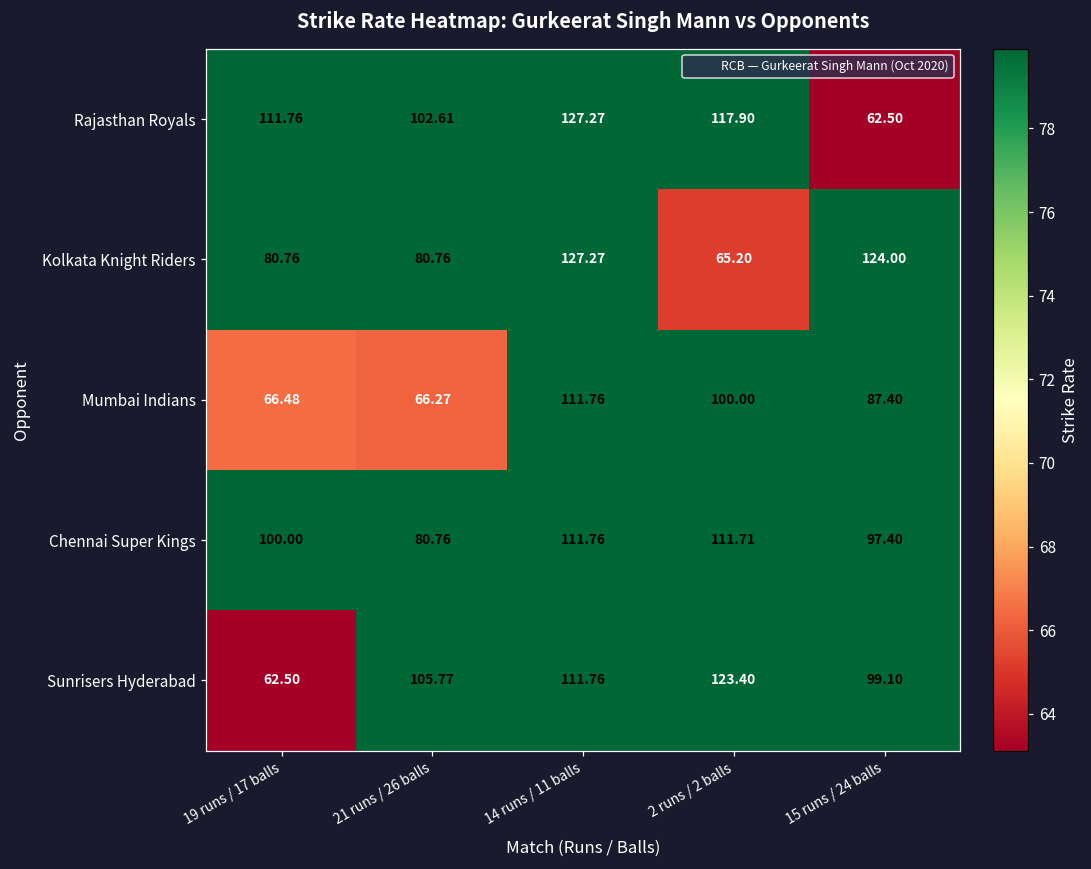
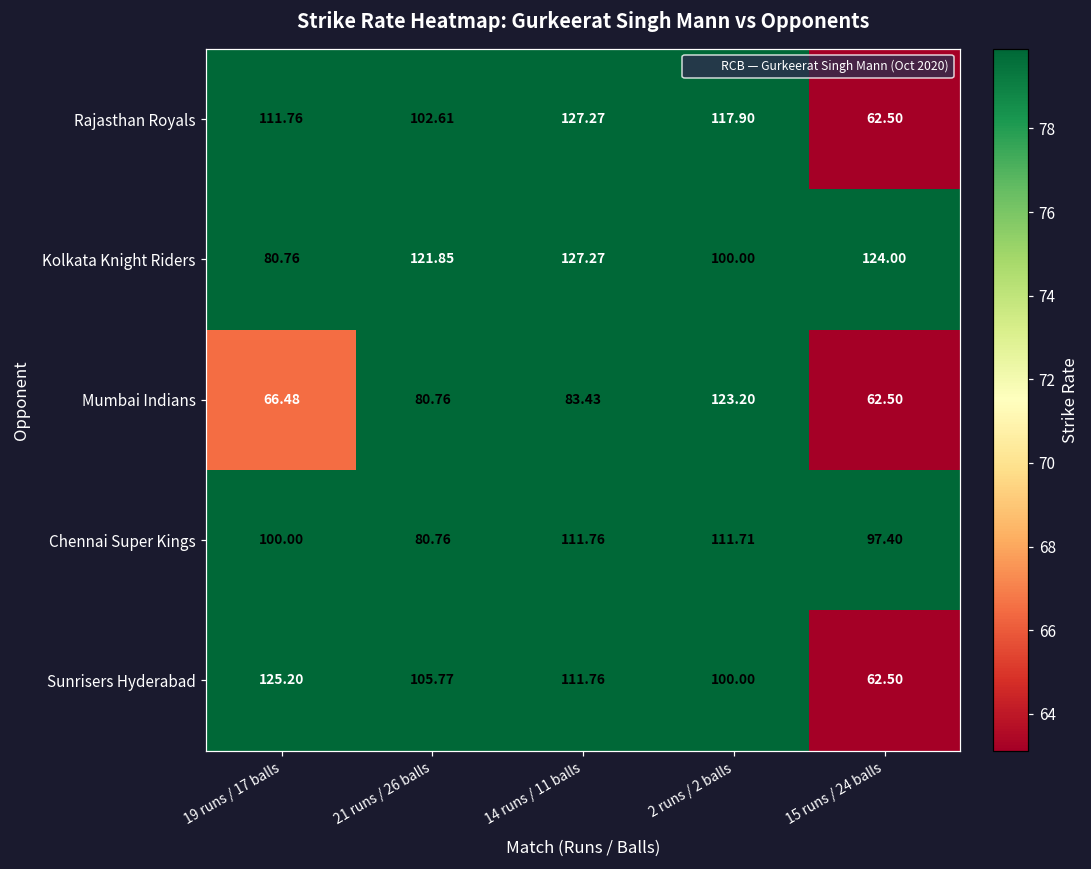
  {
    "Rajasthan Royals": {
      "19 runs / 17 balls": 111.76,
      "21 runs / 26 balls": 102.61,
      "14 runs / 11 balls": 127.27,
      "2 runs / 2 balls": 117.90,
      "15 runs / 24 balls": 62.50
    },
    "Kolkata Knight Riders": {
      "19 runs / 17 balls": 80.76,
-     "21 runs / 26 balls": 80.76,
+     "21 runs / 26 balls": 121.85,
      "14 runs / 11 balls": 127.27,
-     "2 runs / 2 balls": 65.20,
+     "2 runs / 2 balls": 100.00,
      "15 runs / 24 balls": 124.00
    },
    "Mumbai Indians": {
      "19 runs / 17 balls": 66.48,
-     "21 runs / 26 balls": 66.27,
-     "14 runs / 11 balls": 111.76,
-     "2 runs / 2 balls": 100.00,
-     "15 runs / 24 balls": 87.40
+     "21 runs / 26 balls": 80.76,
+     "14 runs / 11 balls": 83.43,
+     "2 runs / 2 balls": 123.20,
+     "15 runs / 24 balls": 62.50
    },
    "Chennai Super Kings": {
      "19 runs / 17 balls": 100.00,
      "21 runs / 26 balls": 80.76,
      "14 runs / 11 balls": 111.76,
      "2 runs / 2 balls": 111.71,
      "15 runs / 24 balls": 97.40
    },
    "Sunrisers Hyderabad": {
-     "19 runs / 17 balls": 62.50,
+     "19 runs / 17 balls": 125.20,
      "21 runs / 26 balls": 105.77,
      "14 runs / 11 balls": 111.76,
-     "2 runs / 2 balls": 123.40,
-     "15 runs / 24 balls": 99.10
+     "2 runs / 2 balls": 100.00,
+     "15 runs / 24 balls": 62.50
    }
  }
